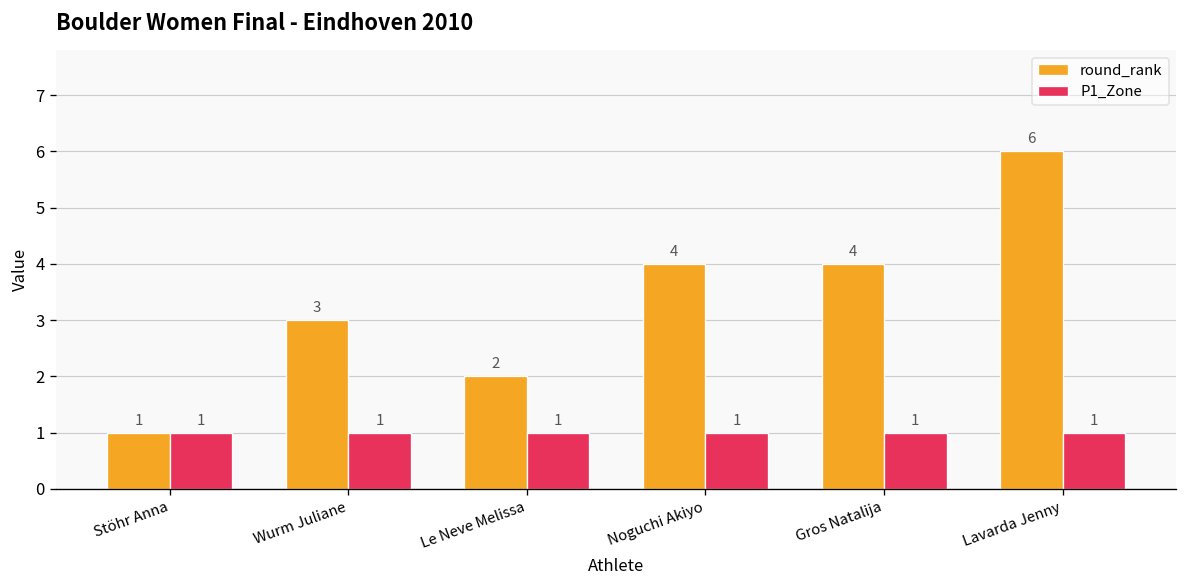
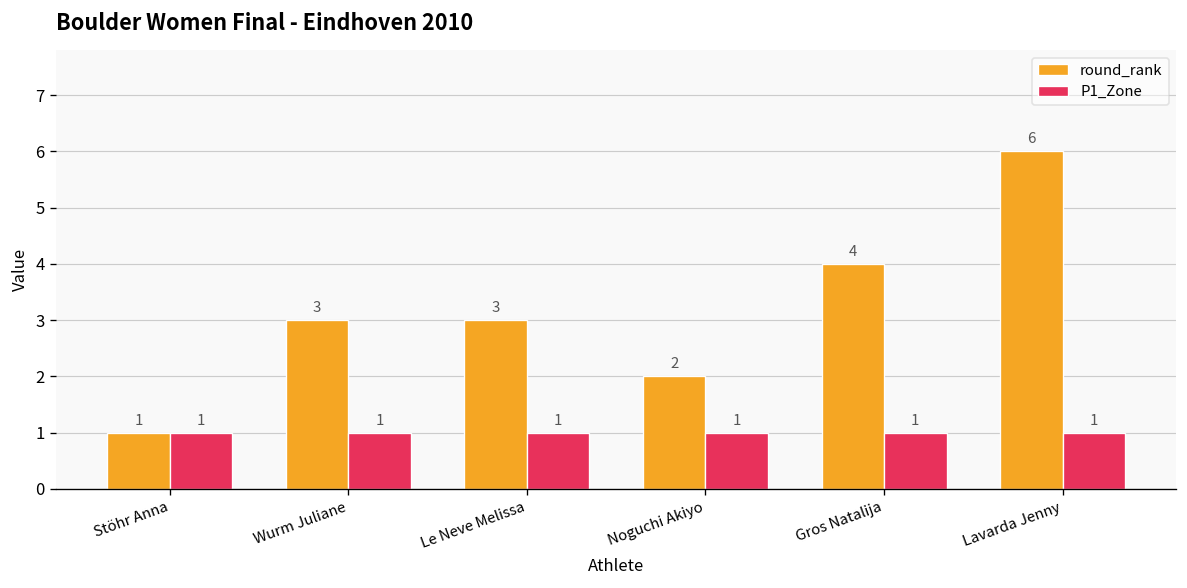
  {
    "round_rank": {
      "Stöhr Anna": 1,
      "Wurm Juliane": 3,
-     "Le Neve Melissa": 2,
-     "Noguchi Akiyo": 4,
+     "Le Neve Melissa": 3,
+     "Noguchi Akiyo": 2,
      "Gros Natalija": 4,
      "Lavarda Jenny": 6
    },
    "P1_Zone": {
      "Stöhr Anna": 1,
      "Wurm Juliane": 1,
      "Le Neve Melissa": 1,
      "Noguchi Akiyo": 1,
      "Gros Natalija": 1,
      "Lavarda Jenny": 1
    }
  }
